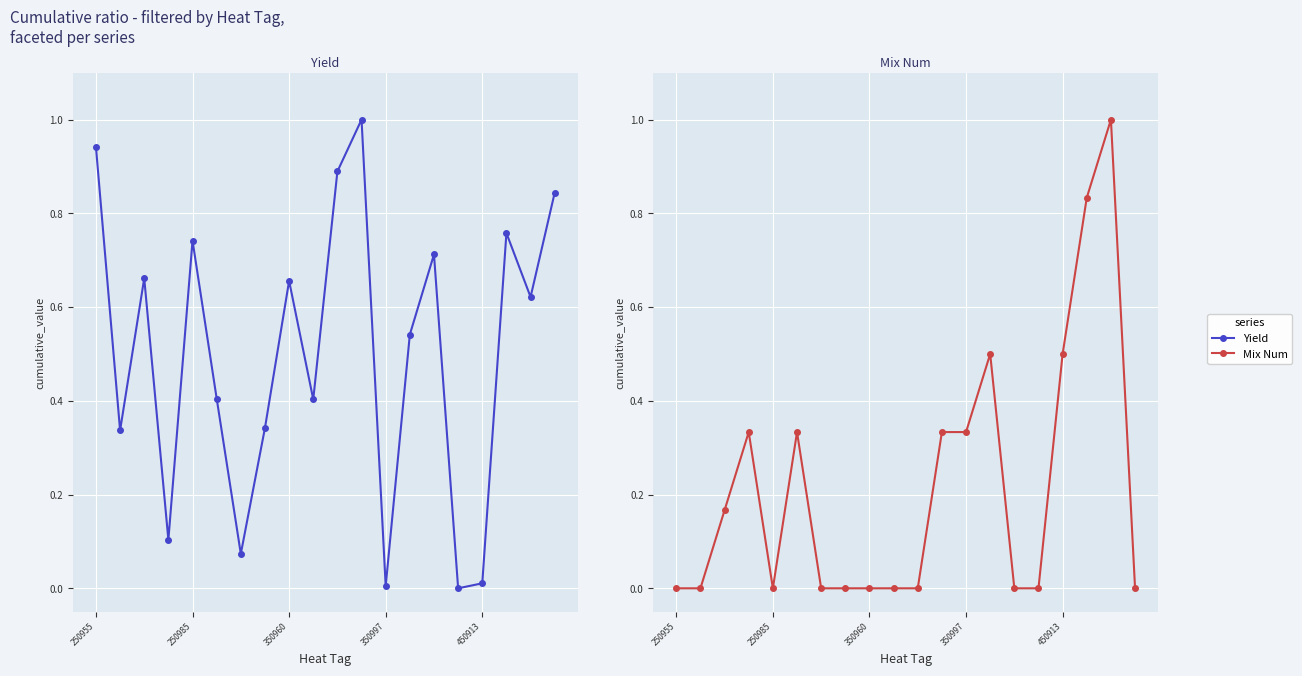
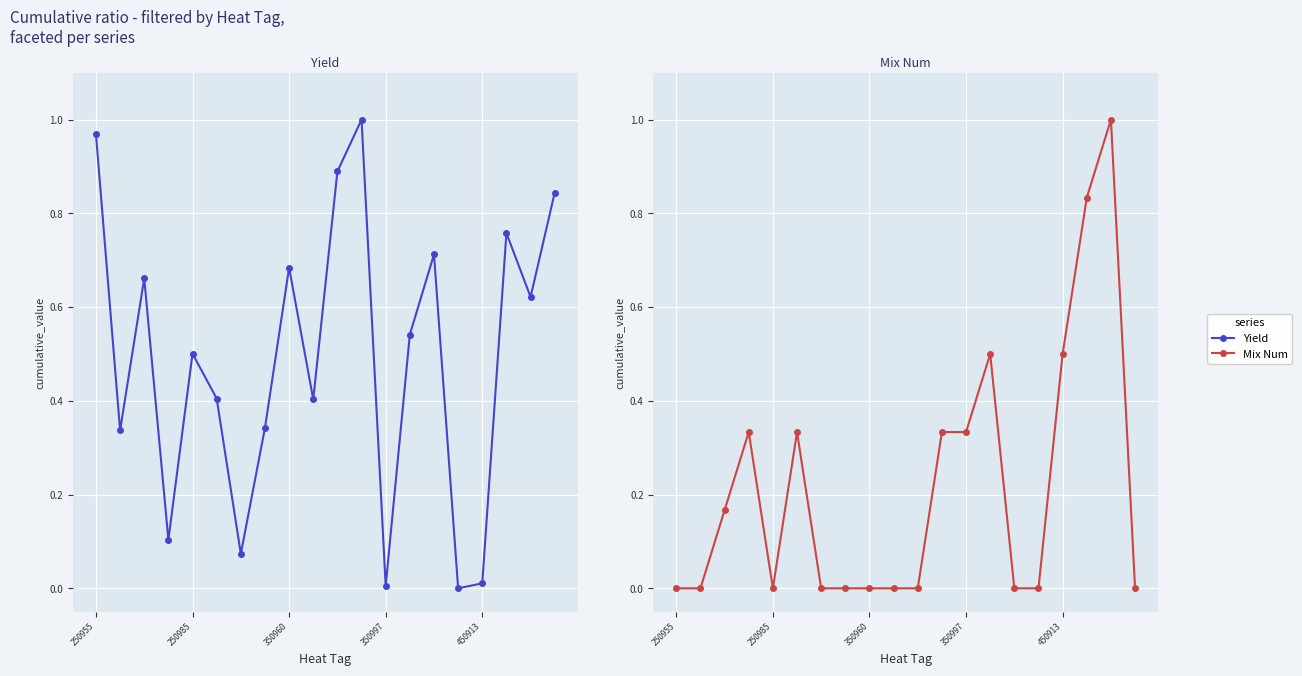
  {
    "Yield": {
-     "250955": 0.94,
-     "250985": 0.74,
-     "350960": 0.66,
+     "250955": 0.97,
+     "250985": 0.50,
+     "350960": 0.68,
      "350997": 0.00,
      "450913": 0.01
    },
    "Mix Num": {
      "250955": 0.00,
      "250985": 0.00,
      "350960": 0.00,
      "350997": 0.33,
      "450913": 0.50
    }
  }
